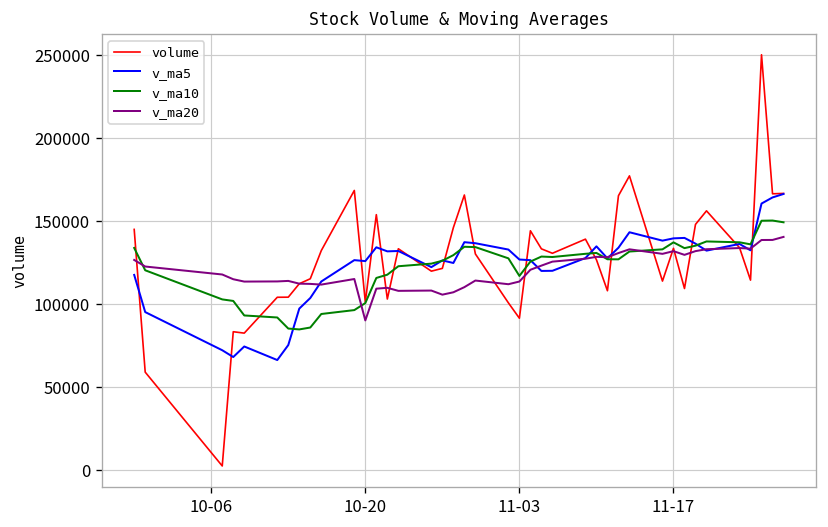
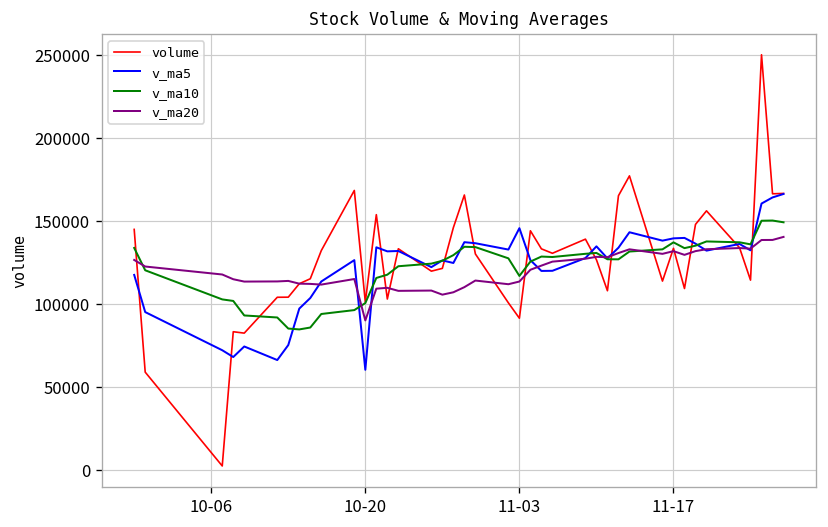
  {
    "volume": {
      "11-03": 91000
    },
    "v_ma5": {
-     "10-20": 126000,
-     "11-03": 127000,
+     "10-20": 60000,
+     "11-03": 146000,
      "11-17": 140000
    },
    "v_ma10": {
      "11-03": 117000,
      "11-17": 137000
    },
    "v_ma20": {
      "10-20": 90000,
      "11-03": 114000
    }
  }
